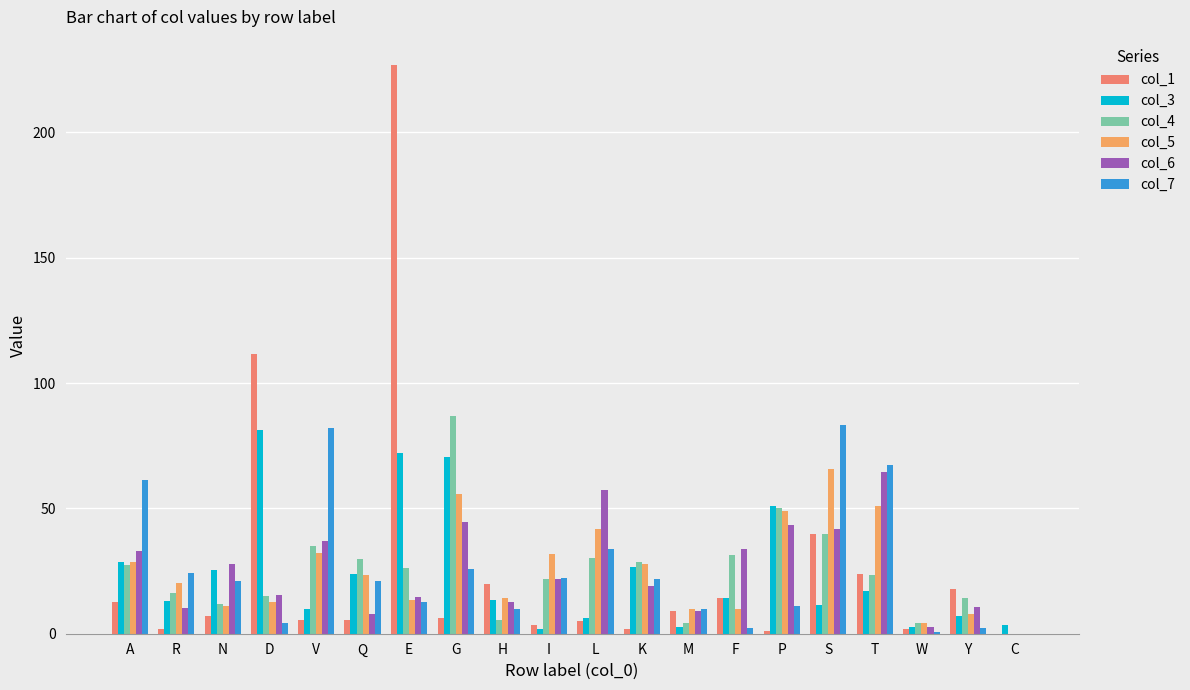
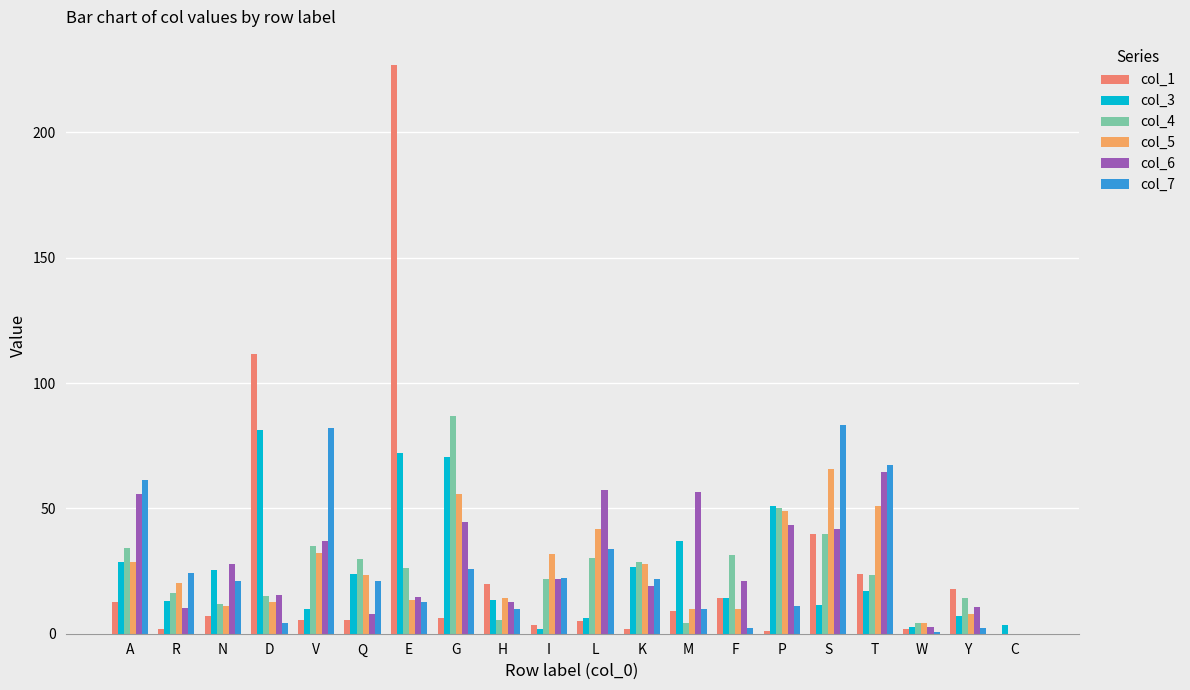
  {
    "col_3": {
      "A": 29,
      "R": 13,
      "N": 26,
      "D": 81,
      "V": 10,
      "Q": 24,
      "E": 72,
      "G": 70,
      "H": 13,
      "I": 2,
      "L": 6,
      "K": 27,
-     "M": 3,
+     "M": 37,
      "F": 14,
      "P": 51,
      "S": 11,
      "T": 17,
      "W": 3,
      "Y": 7,
      "C": 4
    },
    "col_4": {
-     "A": 27,
+     "A": 34,
      "R": 16,
      "N": 12,
      "D": 15,
      "V": 35,
      "Q": 30,
      "E": 26,
      "G": 87,
      "H": 6,
      "I": 22,
      "L": 30,
      "K": 29,
      "M": 4,
      "F": 31,
      "P": 50,
      "S": 40,
      "T": 23,
      "W": 4,
      "Y": 14,
      "C": 0
    },
    "col_6": {
-     "A": 33,
+     "A": 56,
      "R": 10,
      "N": 28,
      "D": 15,
      "V": 37,
      "Q": 8,
      "E": 15,
      "G": 45,
      "H": 13,
      "I": 22,
      "L": 57,
      "K": 19,
-     "M": 9,
-     "F": 34,
+     "M": 57,
+     "F": 21,
      "P": 44,
      "S": 42,
      "T": 64,
      "W": 3,
      "Y": 11,
      "C": 0
    },
    "col_7": {
      "A": 61,
      "R": 24,
      "N": 21,
      "D": 4,
      "V": 82,
      "Q": 21,
      "E": 13,
      "G": 26,
      "H": 10,
      "I": 22,
      "L": 34,
      "K": 22,
      "M": 10,
      "F": 2,
      "P": 11,
      "S": 83,
      "T": 67,
      "Y": 2,
      "C": 0
    }
  }
